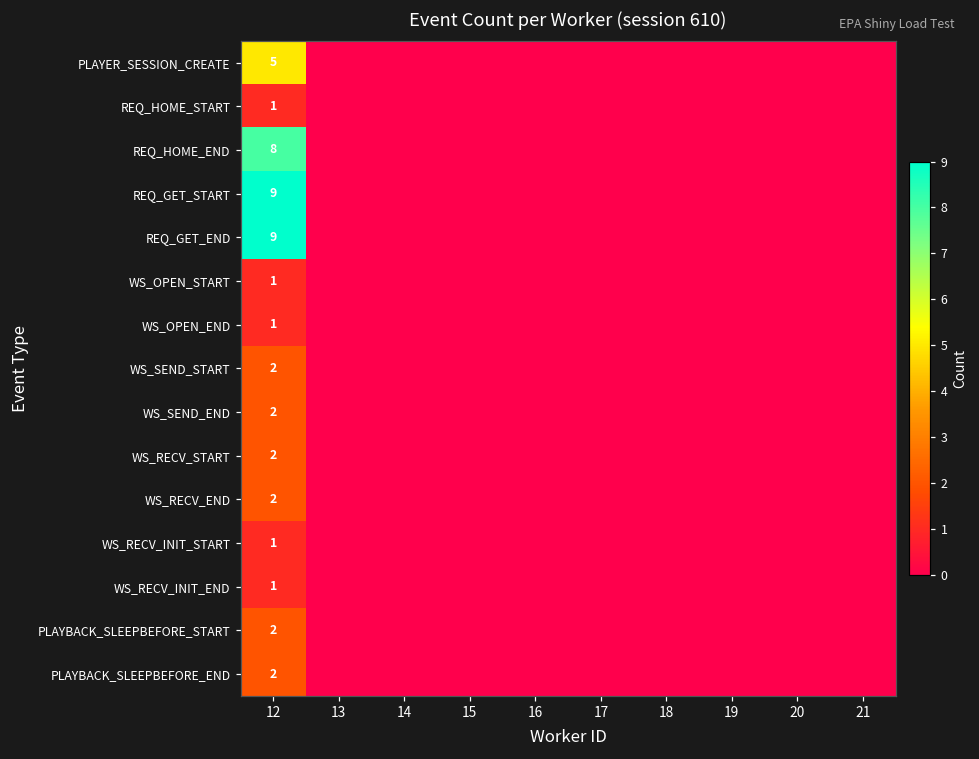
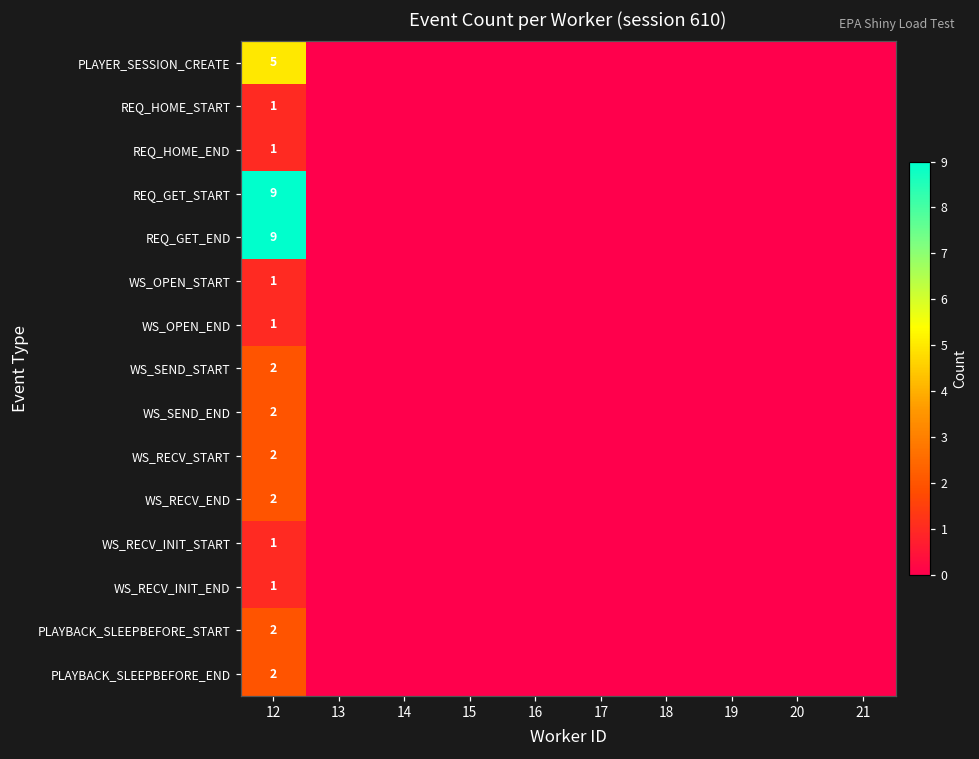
  {
    "PLAYER_SESSION_CREATE": {
      "12": 5
    },
    "REQ_HOME_START": {
      "12": 1
    },
    "REQ_HOME_END": {
-     "12": 8
+     "12": 1
    },
    "REQ_GET_START": {
      "12": 9
    },
    "REQ_GET_END": {
      "12": 9
    },
    "WS_OPEN_START": {
      "12": 1
    },
    "WS_OPEN_END": {
      "12": 1
    },
    "WS_SEND_START": {
      "12": 2
    },
    "WS_SEND_END": {
      "12": 2
    },
    "WS_RECV_START": {
      "12": 2
    },
    "WS_RECV_END": {
      "12": 2
    },
    "WS_RECV_INIT_START": {
      "12": 1
    },
    "WS_RECV_INIT_END": {
      "12": 1
    },
    "PLAYBACK_SLEEPBEFORE_START": {
      "12": 2
    },
    "PLAYBACK_SLEEPBEFORE_END": {
      "12": 2
    }
  }
